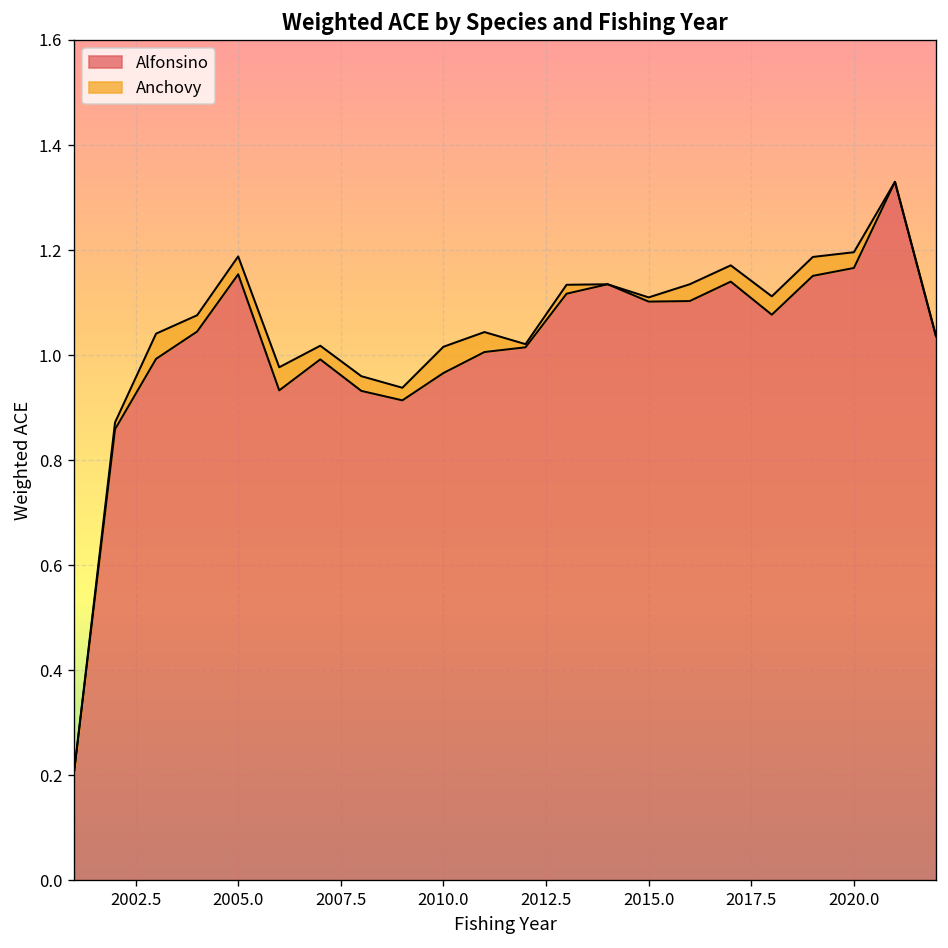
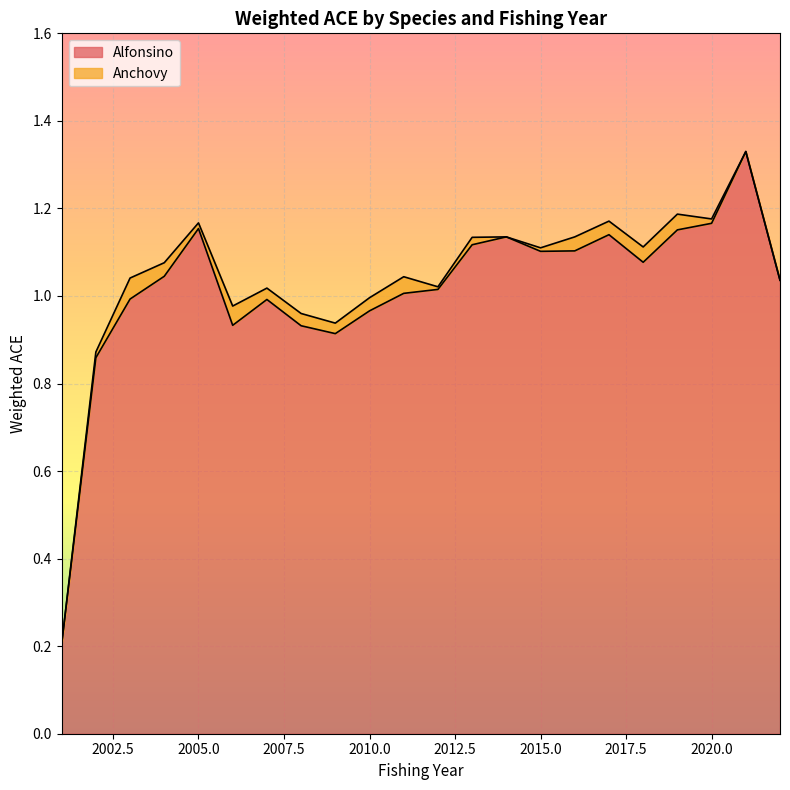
  {
    "Alfonsino": {
      "2005.0": 1.15,
      "2010.0": 0.97,
      "2015.0": 1.10,
      "2020.0": 1.17
    },
    "Anchovy": {
-     "2005.0": 0.03,
-     "2010.0": 0.05,
+     "2005.0": 0.01,
+     "2010.0": 0.03,
      "2015.0": 0.01,
-     "2020.0": 0.03
+     "2020.0": 0.01
    }
  }
